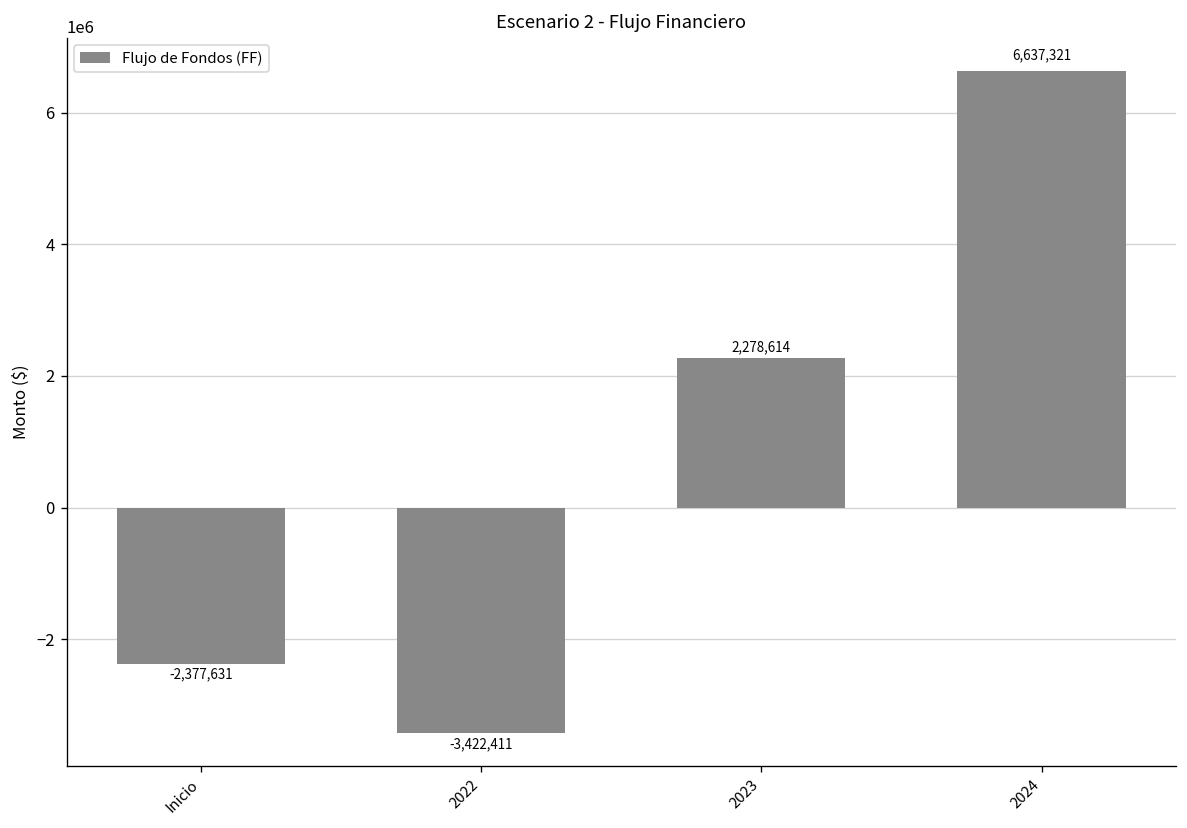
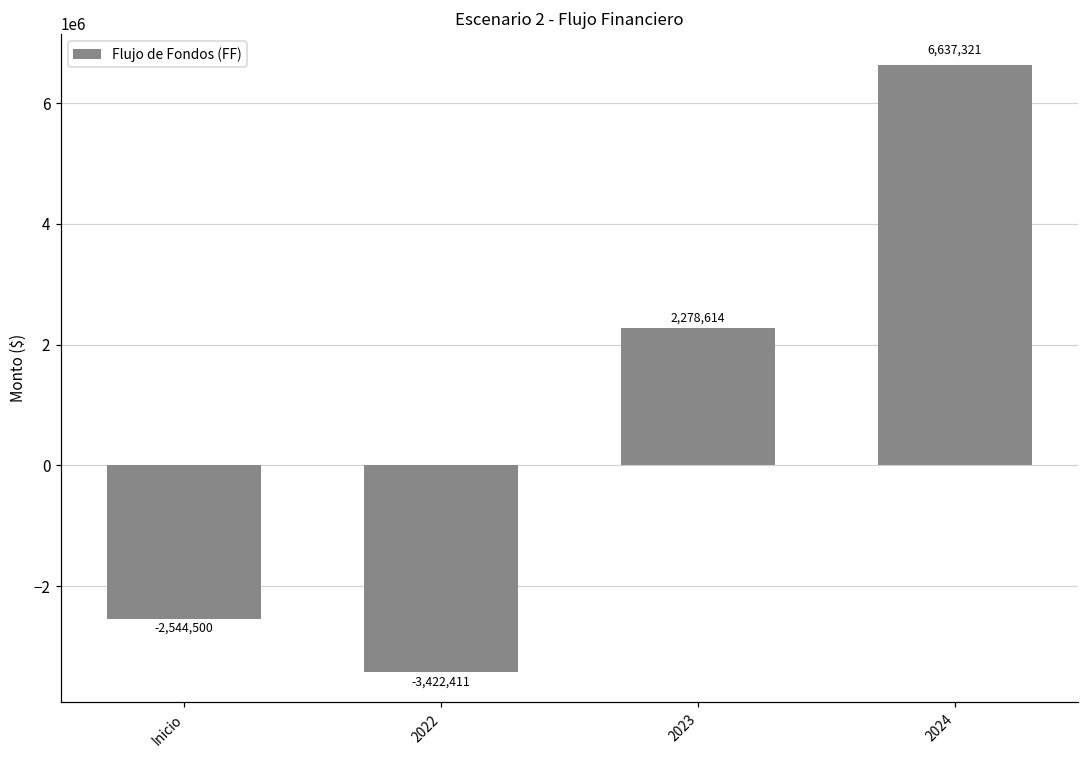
  {
-   "Inicio": "-2,377,631",
+   "Inicio": "-2,544,500",
    "2022": "-3,422,411",
    "2023": "2,278,614",
    "2024": "6,637,321"
  }
